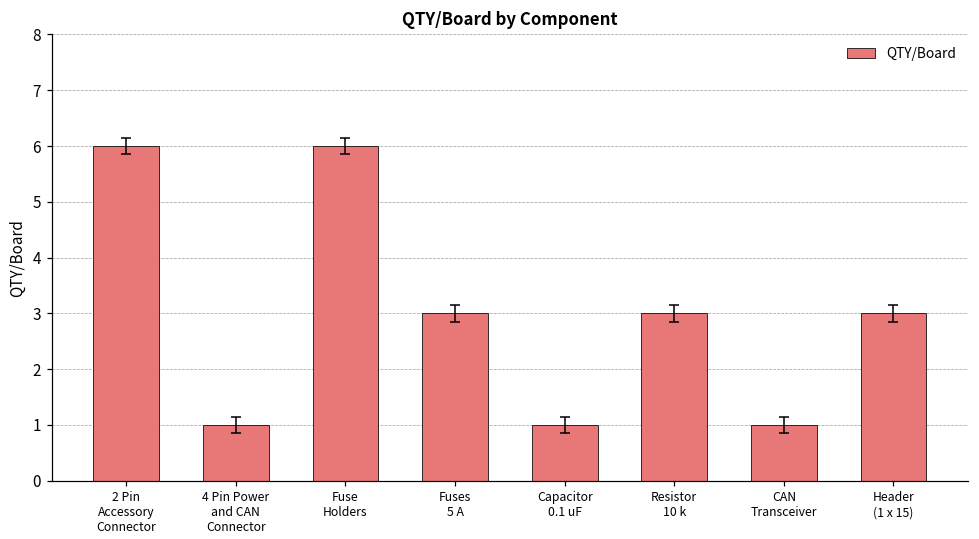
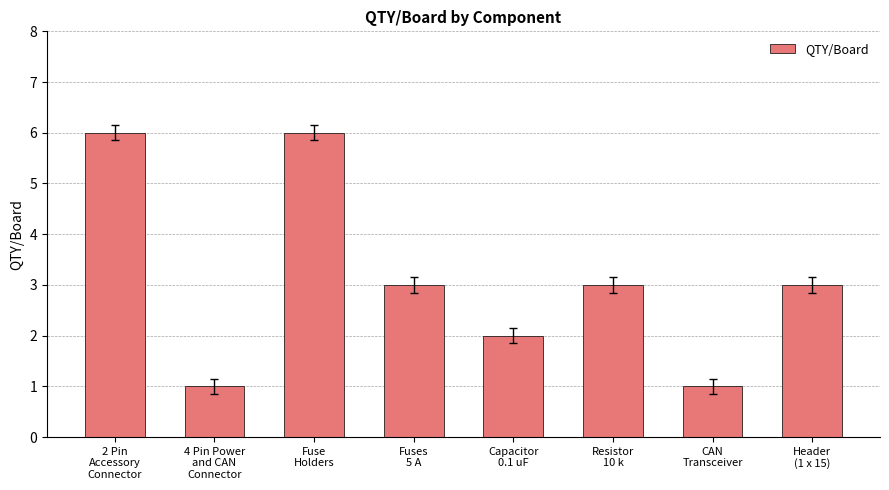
  {
    "QTY/Board": {
      "2 Pin Accessory Connector": 6,
      "4 Pin Power and CAN Connector": 1,
      "Fuse Holders": 6,
      "Fuses 5 A": 3,
-     "Capacitor 0.1 uF": 1,
+     "Capacitor 0.1 uF": 2,
      "Resistor 10 k": 3,
      "CAN Transceiver": 1,
      "Header (1 x 15)": 3
    }
  }
